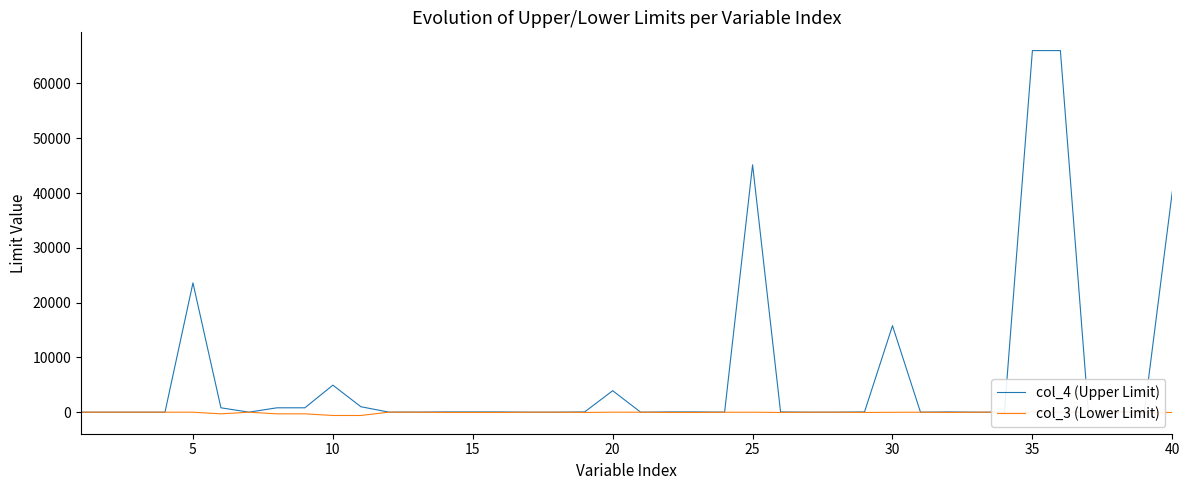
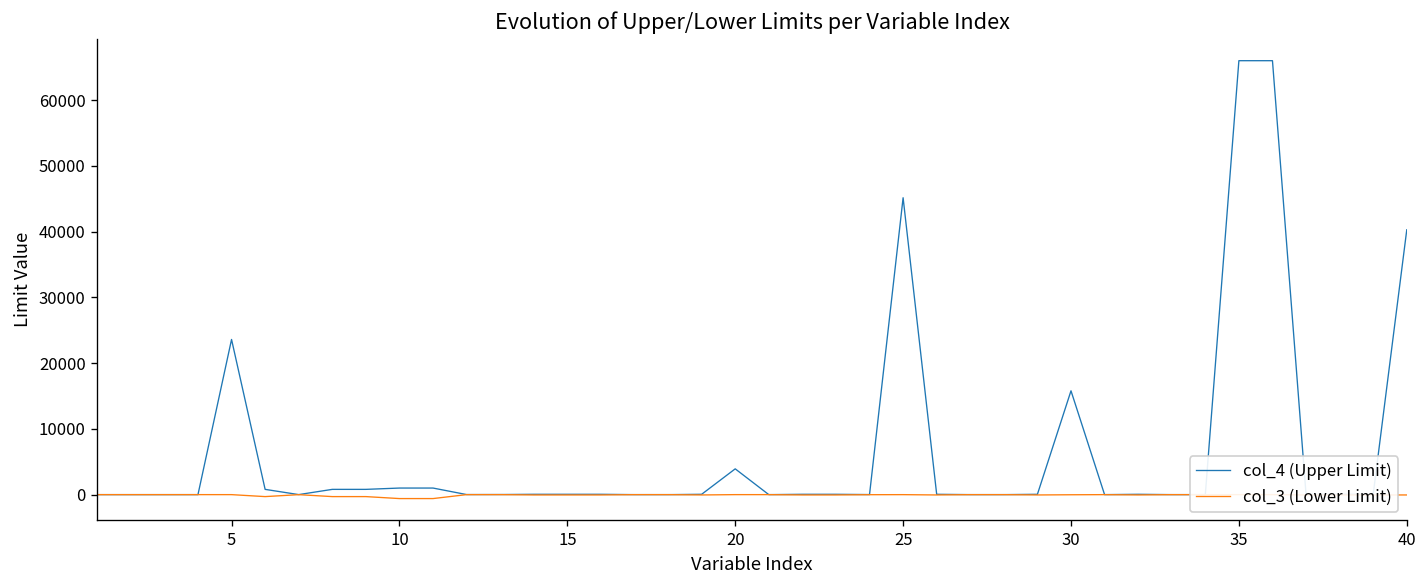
  {
    "col_4 (Upper Limit)": {
      "5": 24000,
-     "10": 5000,
+     "10": 1000,
      "20": 4000,
      "25": 45000,
      "30": 16000,
      "35": 66000,
      "40": 40000
    },
    "col_3 (Lower Limit)": {
      "5": 0,
      "10": -1000,
      "20": 0,
      "25": 0,
      "30": 0,
      "40": 0
    }
  }
